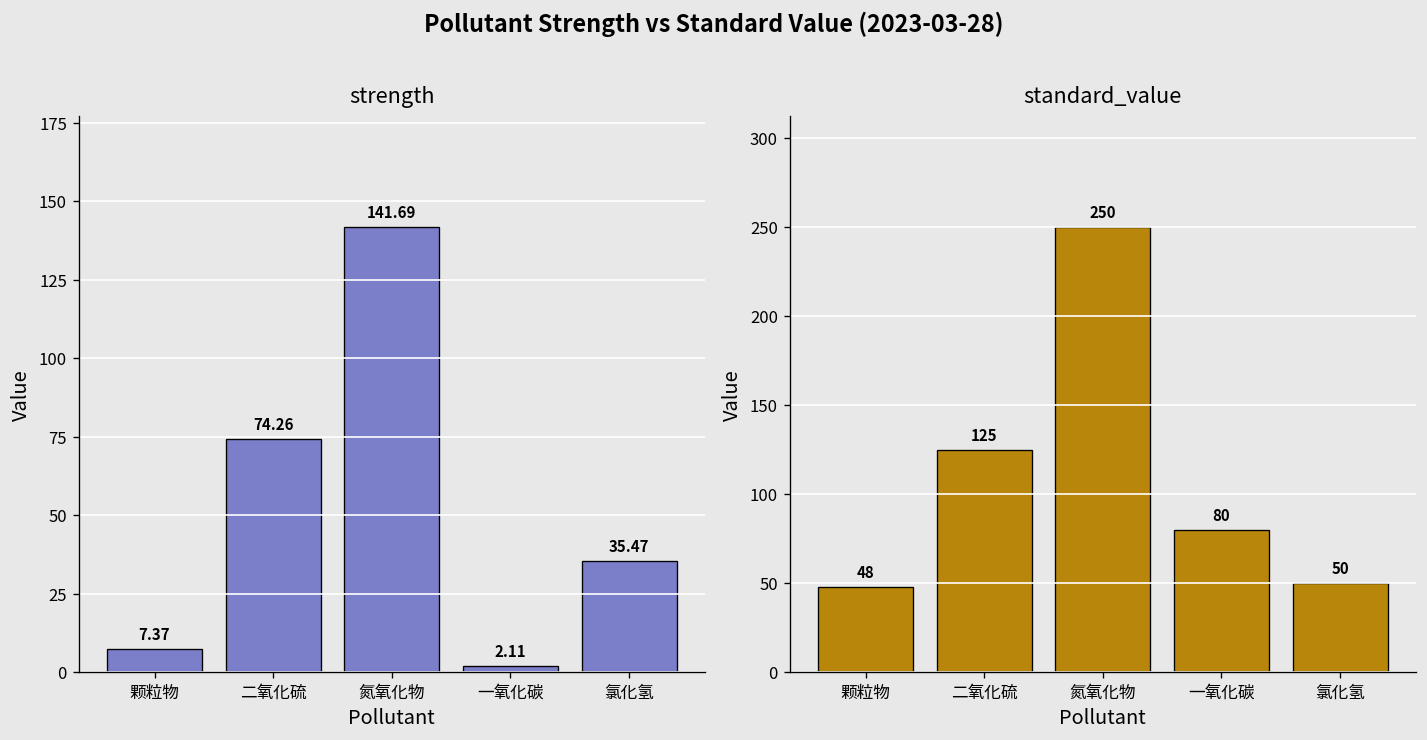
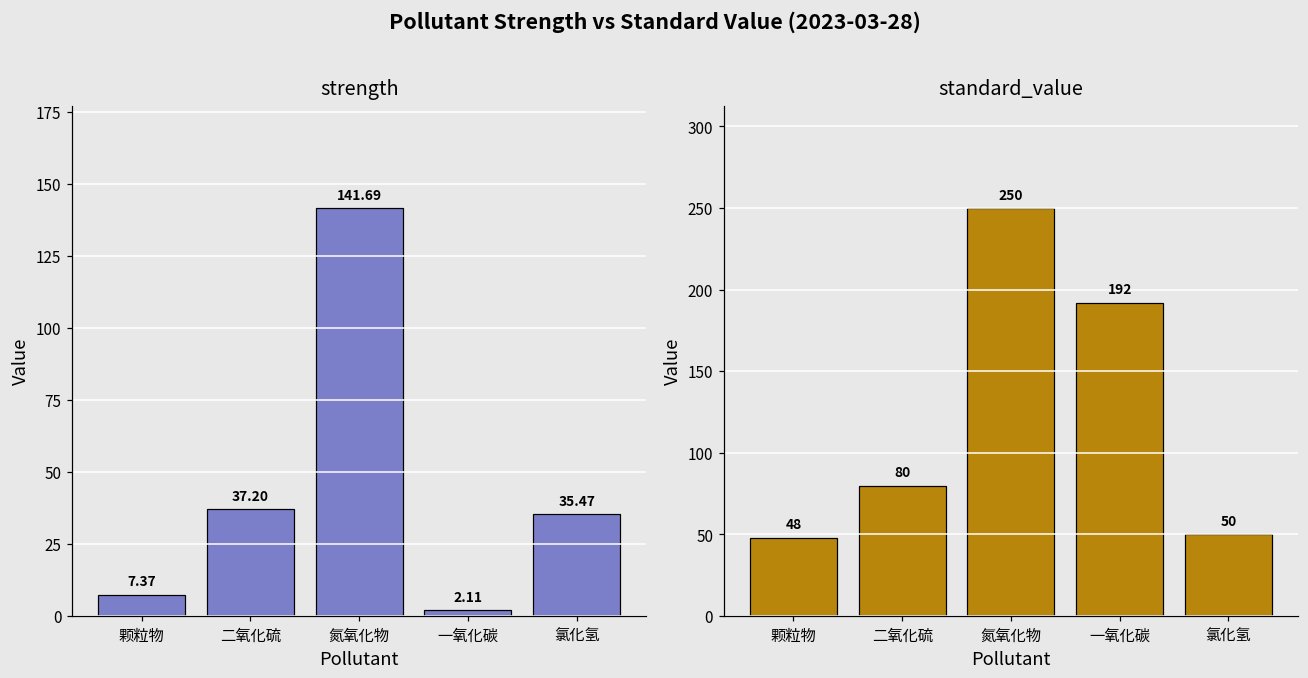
  {
    "strength": {
      "颗粒物": 7.37,
-     "二氧化硫": 74.26,
+     "二氧化硫": 37.20,
      "氮氧化物": 141.69,
      "一氧化碳": 2.11,
      "氯化氢": 35.47
    },
    "standard_value": {
      "颗粒物": 48,
-     "二氧化硫": 125,
+     "二氧化硫": 80,
      "氮氧化物": 250,
-     "一氧化碳": 80,
+     "一氧化碳": 192,
      "氯化氢": 50
    }
  }
